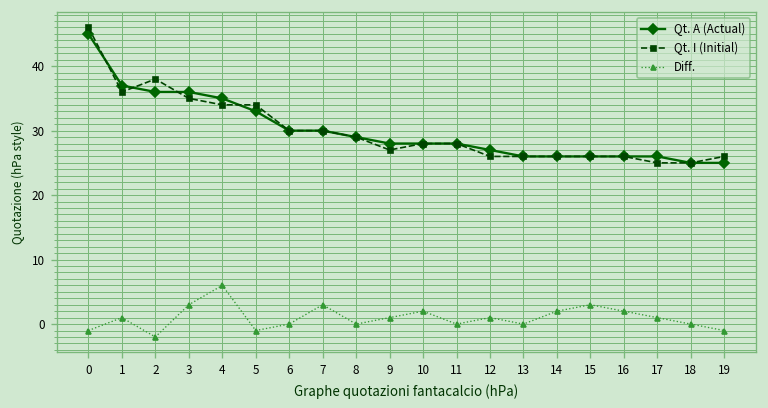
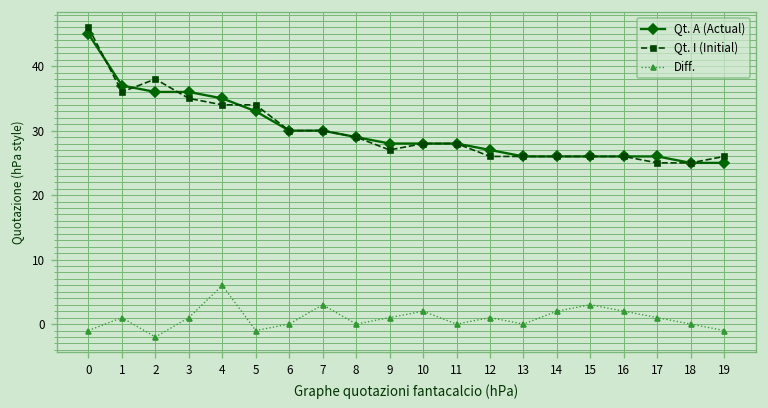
  {
    "Diff.": {
      "0": -1,
      "1": 1,
      "2": -2,
-     "3": 3,
+     "3": 1,
      "4": 6,
      "5": -1,
      "6": 0,
      "7": 3,
      "8": 0,
      "9": 1,
      "10": 2,
      "11": 0,
      "12": 1,
      "13": 0,
      "14": 2,
      "15": 3,
      "16": 2,
      "17": 1,
      "18": 0,
      "19": -1
    }
  }
